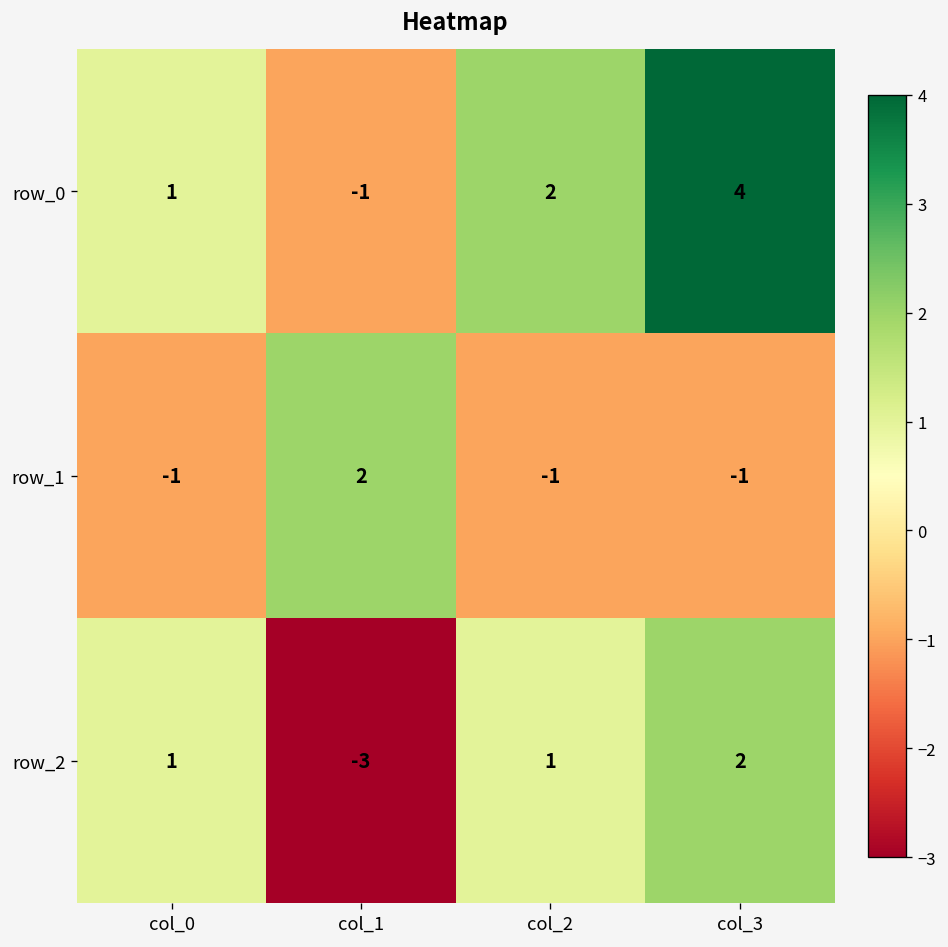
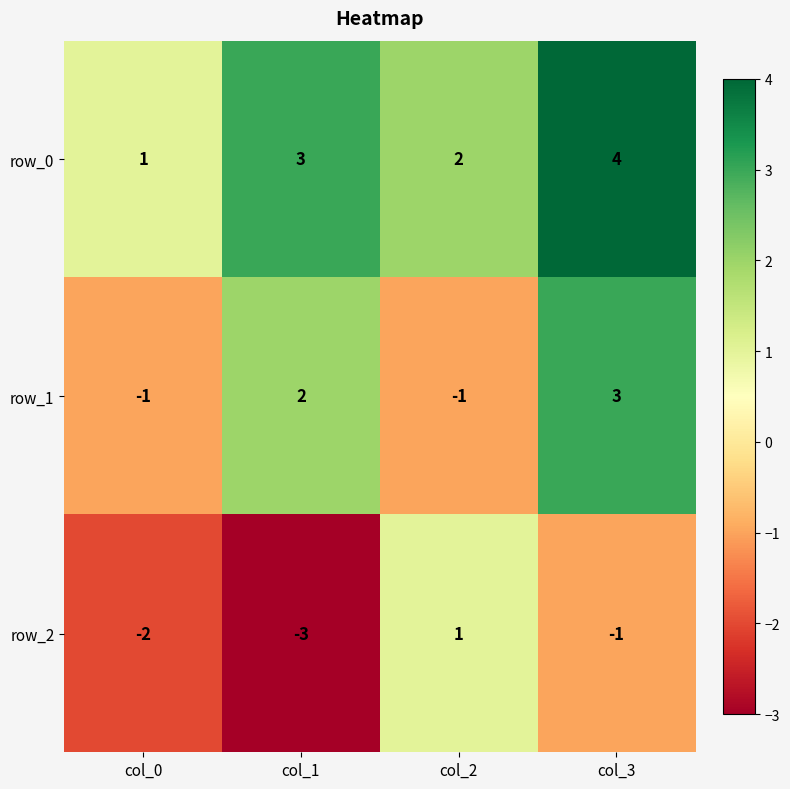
  {
    "row_0": {
      "col_0": 1,
-     "col_1": -1,
+     "col_1": 3,
      "col_2": 2,
      "col_3": 4
    },
    "row_1": {
      "col_0": -1,
      "col_1": 2,
      "col_2": -1,
-     "col_3": -1
+     "col_3": 3
    },
    "row_2": {
-     "col_0": 1,
+     "col_0": -2,
      "col_1": -3,
      "col_2": 1,
-     "col_3": 2
+     "col_3": -1
    }
  }
